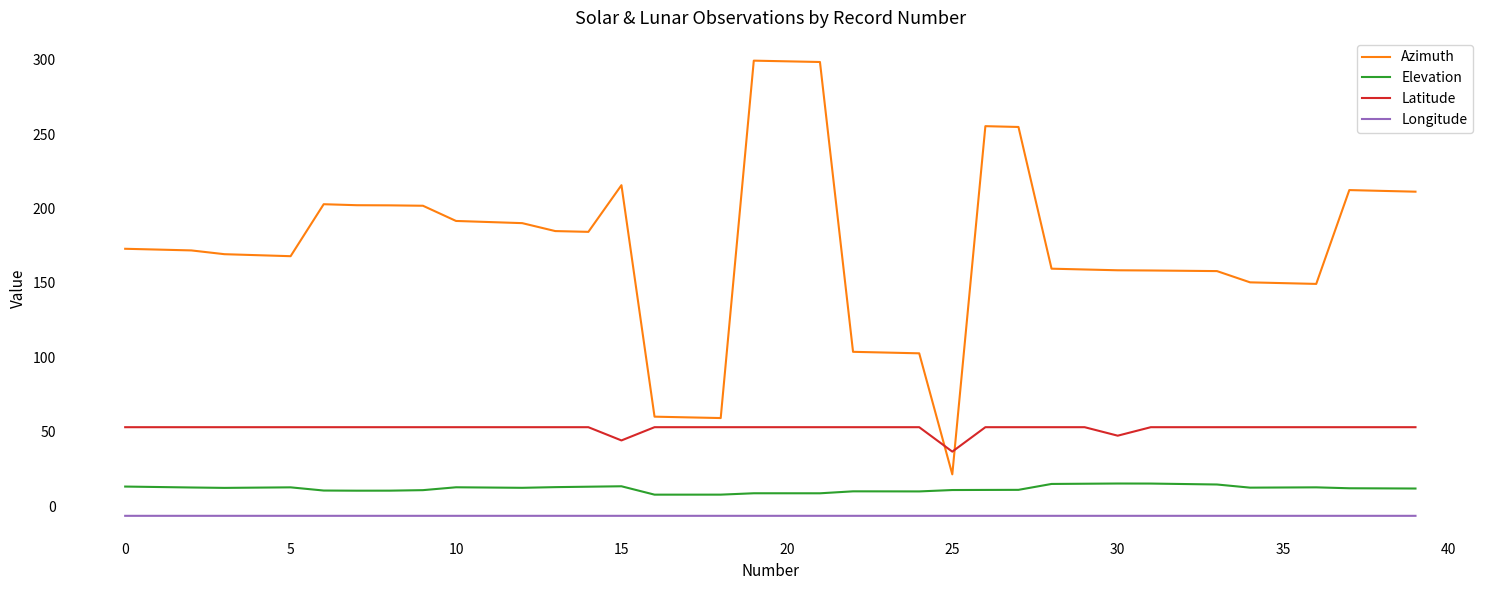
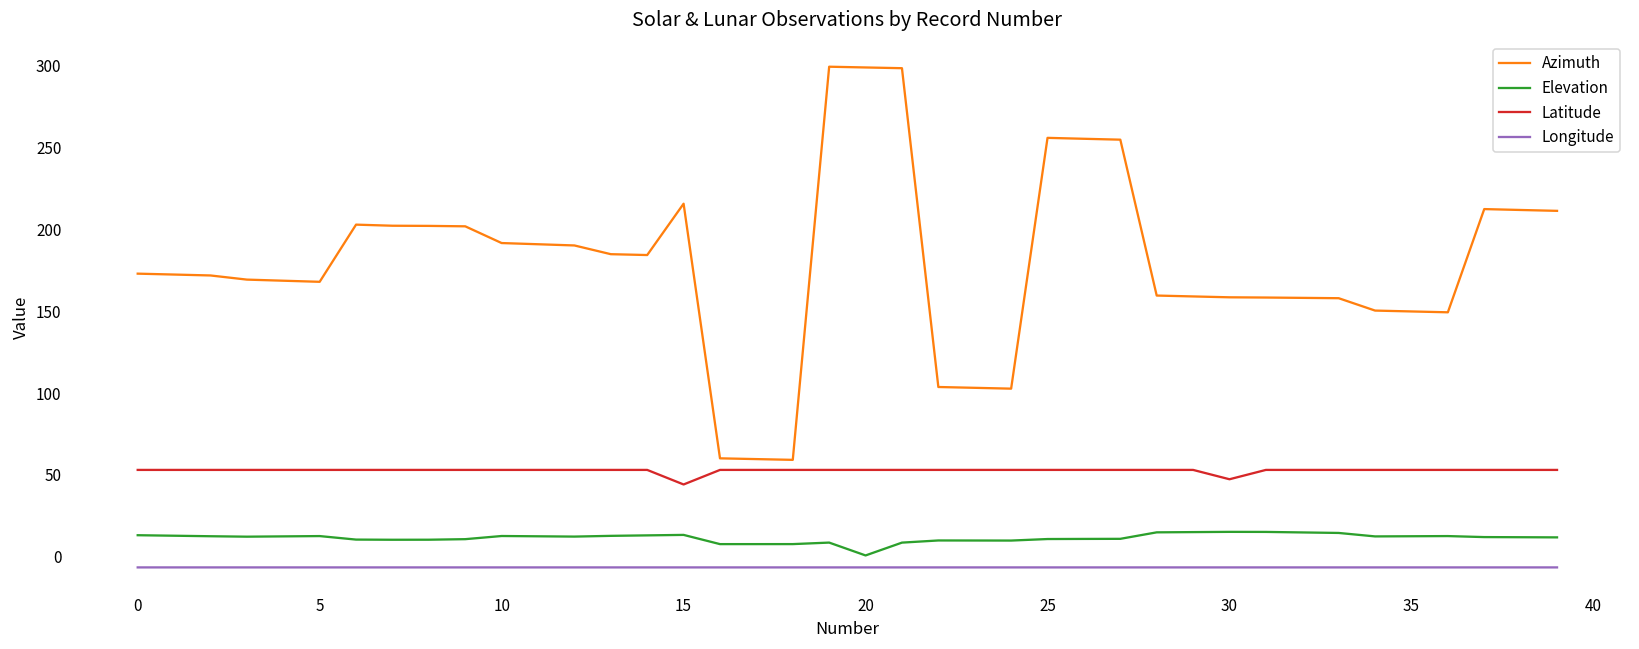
  {
    "Azimuth": {
      "0": 173,
      "5": 168,
      "10": 192,
      "15": 216,
      "20": 299,
-     "25": 21,
+     "25": 256,
      "30": 159,
      "35": 150
    },
    "Elevation": {
      "0": 13,
      "5": 13,
      "10": 13,
      "15": 13,
-     "20": 9,
+     "20": 1,
      "25": 11,
      "30": 15,
      "35": 12
    },
    "Latitude": {
      "0": 53,
      "5": 53,
      "10": 53,
      "15": 44,
      "20": 53,
-     "25": 37,
+     "25": 53,
      "30": 47,
      "35": 53
    },
    "Longitude": {
      "0": -7,
      "5": -7,
      "10": -7,
      "15": -7,
      "20": -7,
      "25": -7,
      "30": -7,
      "35": -7
    }
  }
